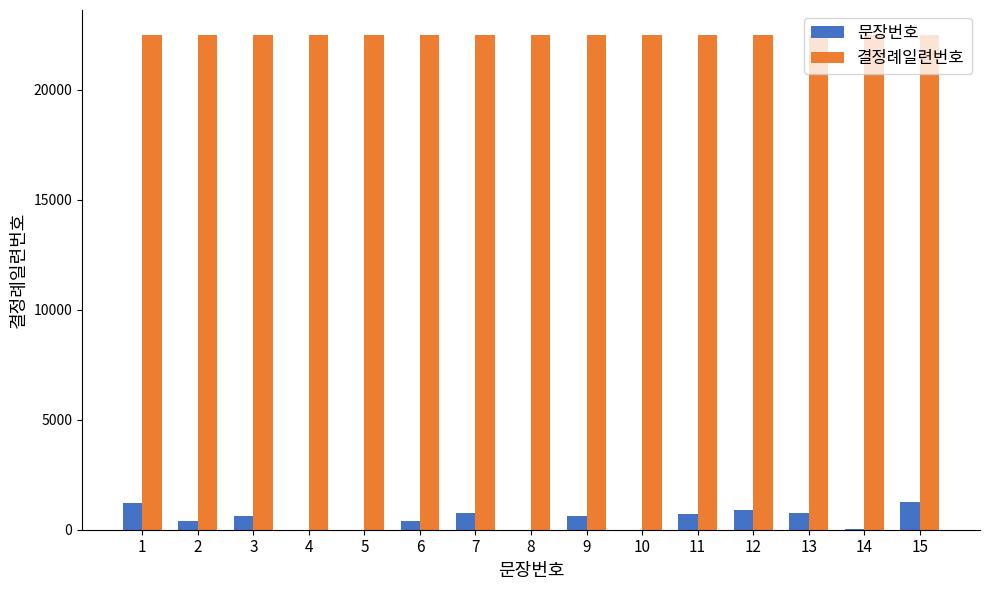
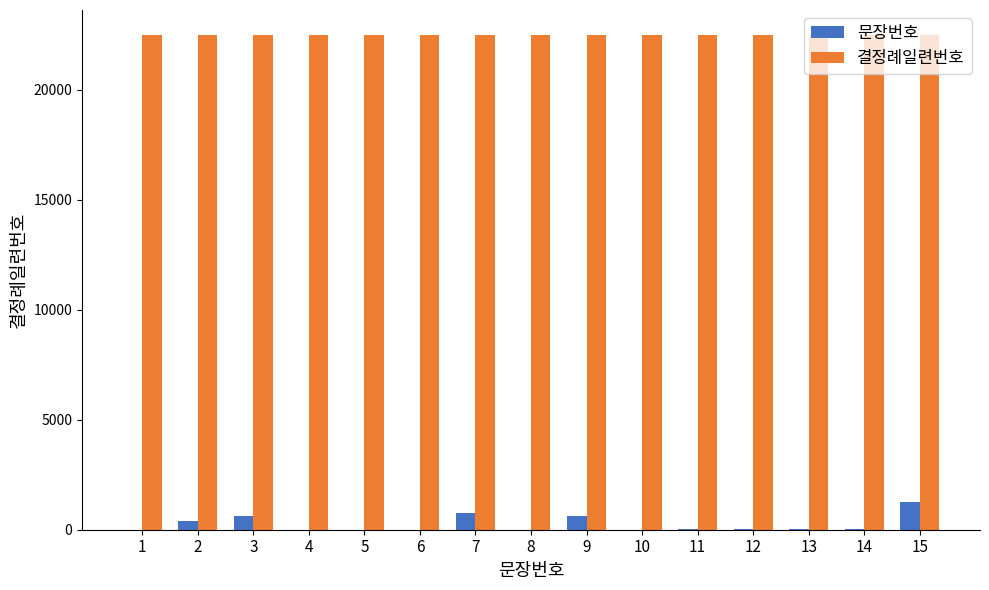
  {
    "문장번호": {
-     "1": 1200,
+     "1": 0,
      "2": 400,
      "3": 600,
-     "6": 400,
+     "6": 0,
      "7": 700,
      "9": 600,
-     "11": 700,
-     "12": 900,
-     "13": 800,
+     "11": 0,
+     "12": 0,
+     "13": 0,
      "15": 1300
    },
    "결정례일련번호": {
      "1": 22500,
      "2": 22500,
      "3": 22500,
      "4": 22500,
      "5": 22500,
      "6": 22500,
      "7": 22500,
      "8": 22500,
      "9": 22500,
      "10": 22500,
      "11": 22500,
      "12": 22500
    }
  }
